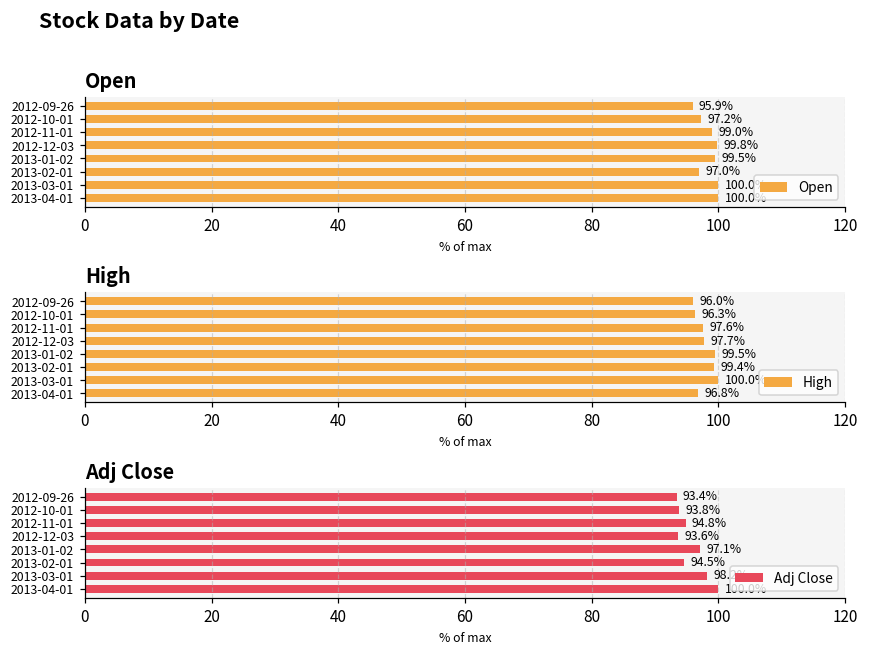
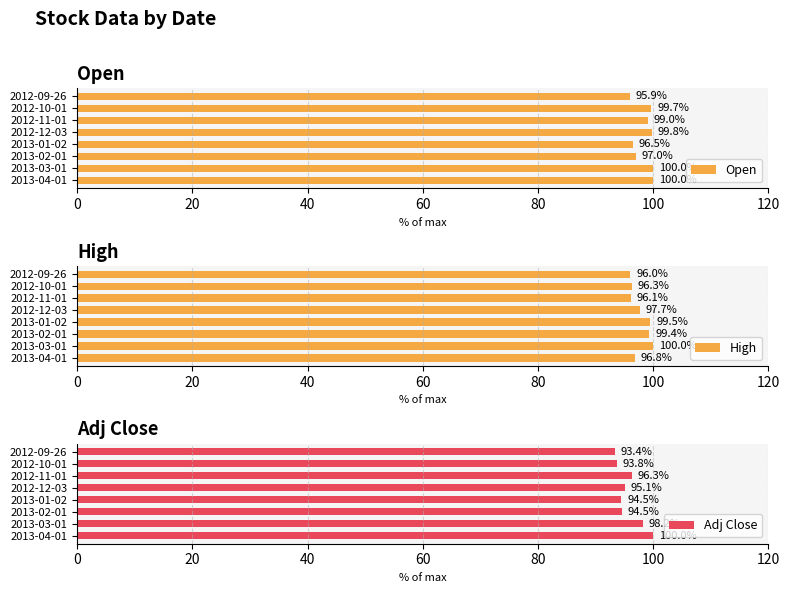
  {
    "Open": {
      "2012-09-26": "95.9%",
-     "2012-10-01": "97.2%",
+     "2012-10-01": "99.7%",
      "2012-11-01": "99.0%",
      "2012-12-03": "99.8%",
-     "2013-01-02": "99.5%",
+     "2013-01-02": "96.5%",
      "2013-02-01": "97.0%"
    },
    "High": {
      "2012-09-26": "96.0%",
      "2012-10-01": "96.3%",
-     "2012-11-01": "97.6%",
+     "2012-11-01": "96.1%",
      "2012-12-03": "97.7%",
      "2013-01-02": "99.5%",
      "2013-02-01": "99.4%",
      "2013-04-01": "96.8%"
    },
    "Adj Close": {
      "2012-09-26": "93.4%",
      "2012-10-01": "93.8%",
-     "2012-11-01": "94.8%",
-     "2012-12-03": "93.6%",
-     "2013-01-02": "97.1%",
+     "2012-11-01": "96.3%",
+     "2012-12-03": "95.1%",
+     "2013-01-02": "94.5%",
      "2013-02-01": "94.5%"
    }
  }
